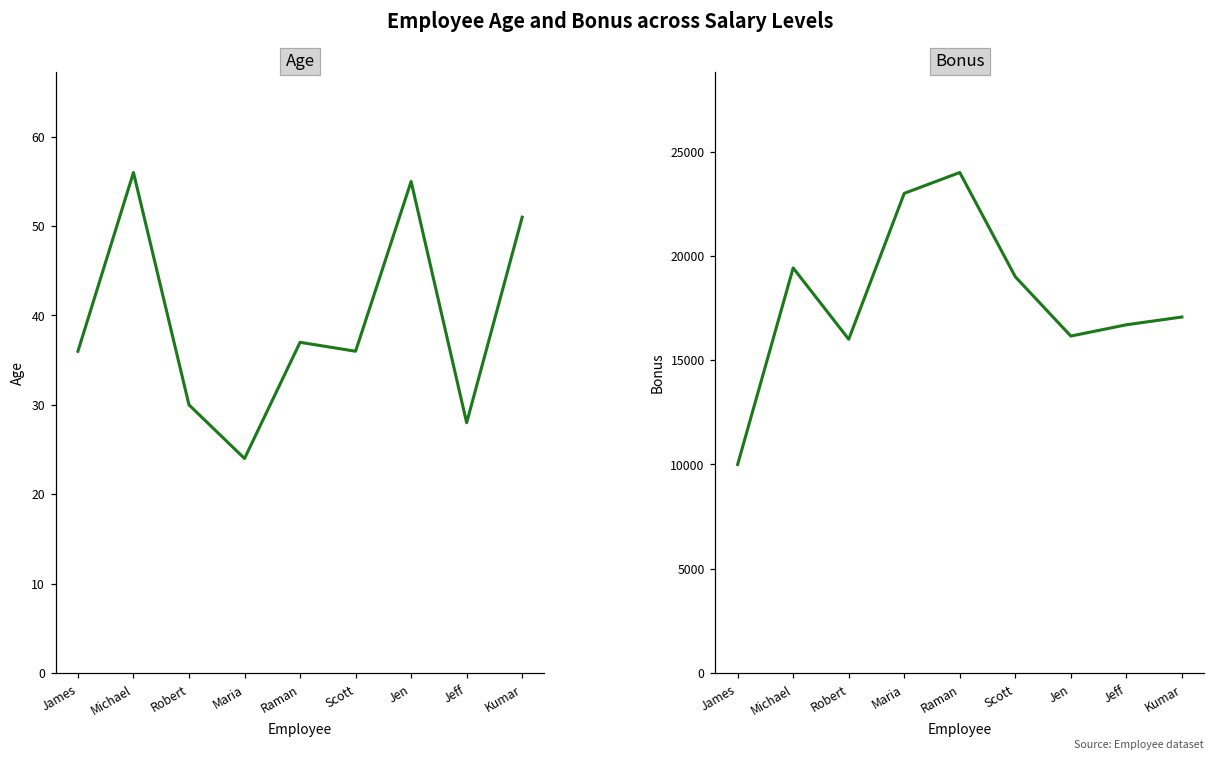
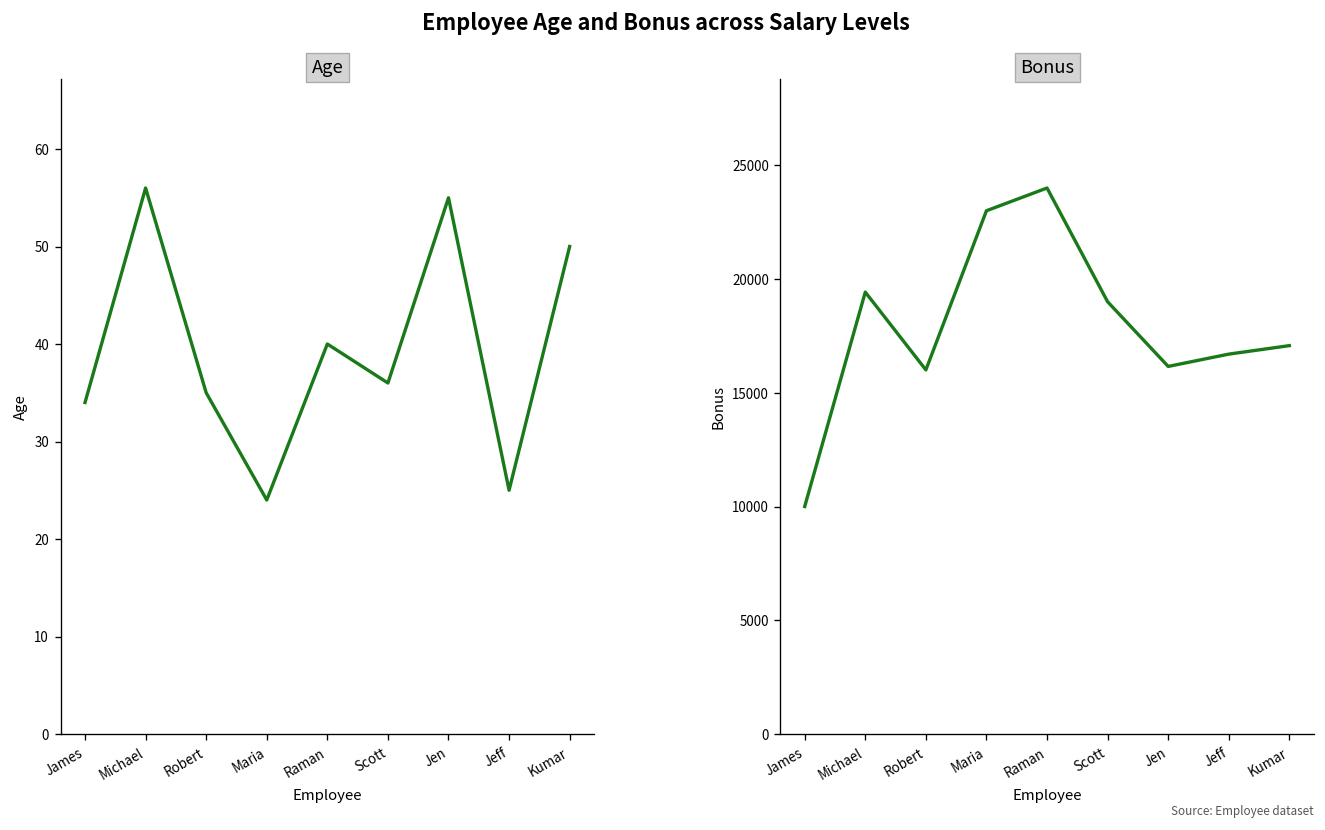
  {
    "Age": {
-     "James": 36,
+     "James": 34,
      "Michael": 56,
-     "Robert": 30,
+     "Robert": 35,
      "Maria": 24,
-     "Raman": 37,
+     "Raman": 40,
      "Scott": 36,
      "Jen": 55,
-     "Jeff": 28,
-     "Kumar": 51
+     "Jeff": 25,
+     "Kumar": 50
    },
    "Bonus": {
      "James": 10000,
      "Michael": 19400,
      "Robert": 16000,
      "Maria": 23000,
      "Raman": 24000,
      "Scott": 19000,
      "Jen": 16200,
      "Jeff": 16700,
      "Kumar": 17100
    }
  }
